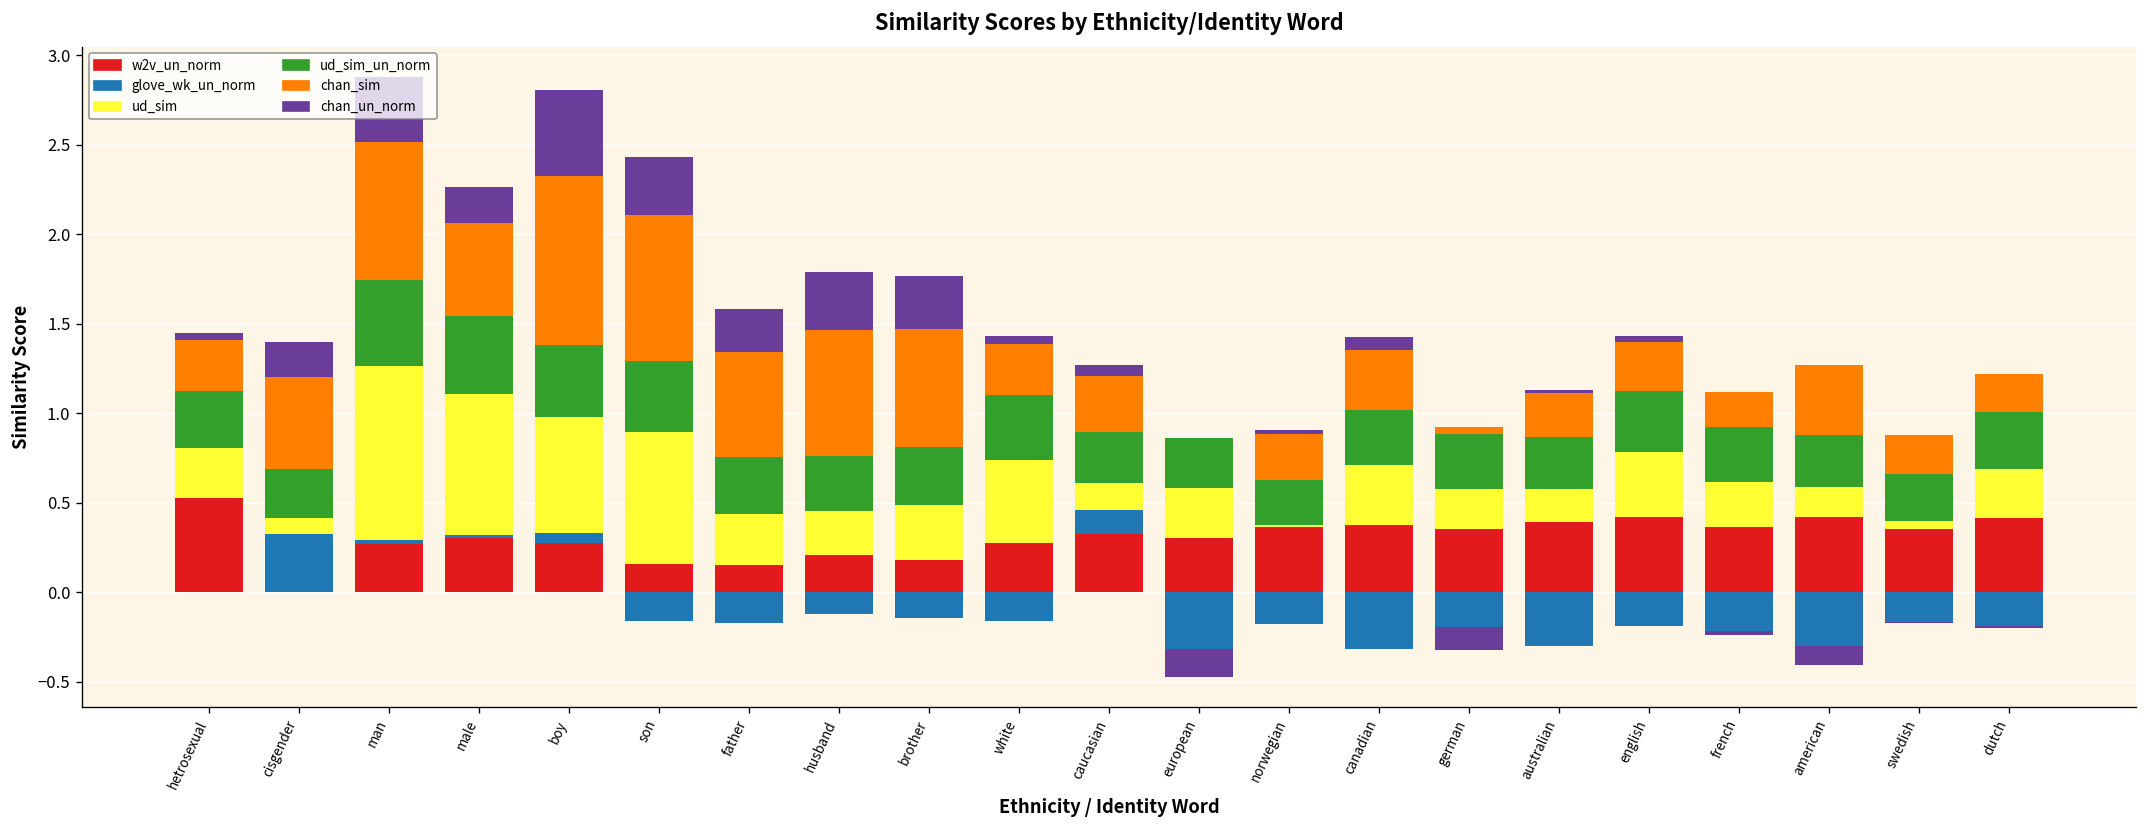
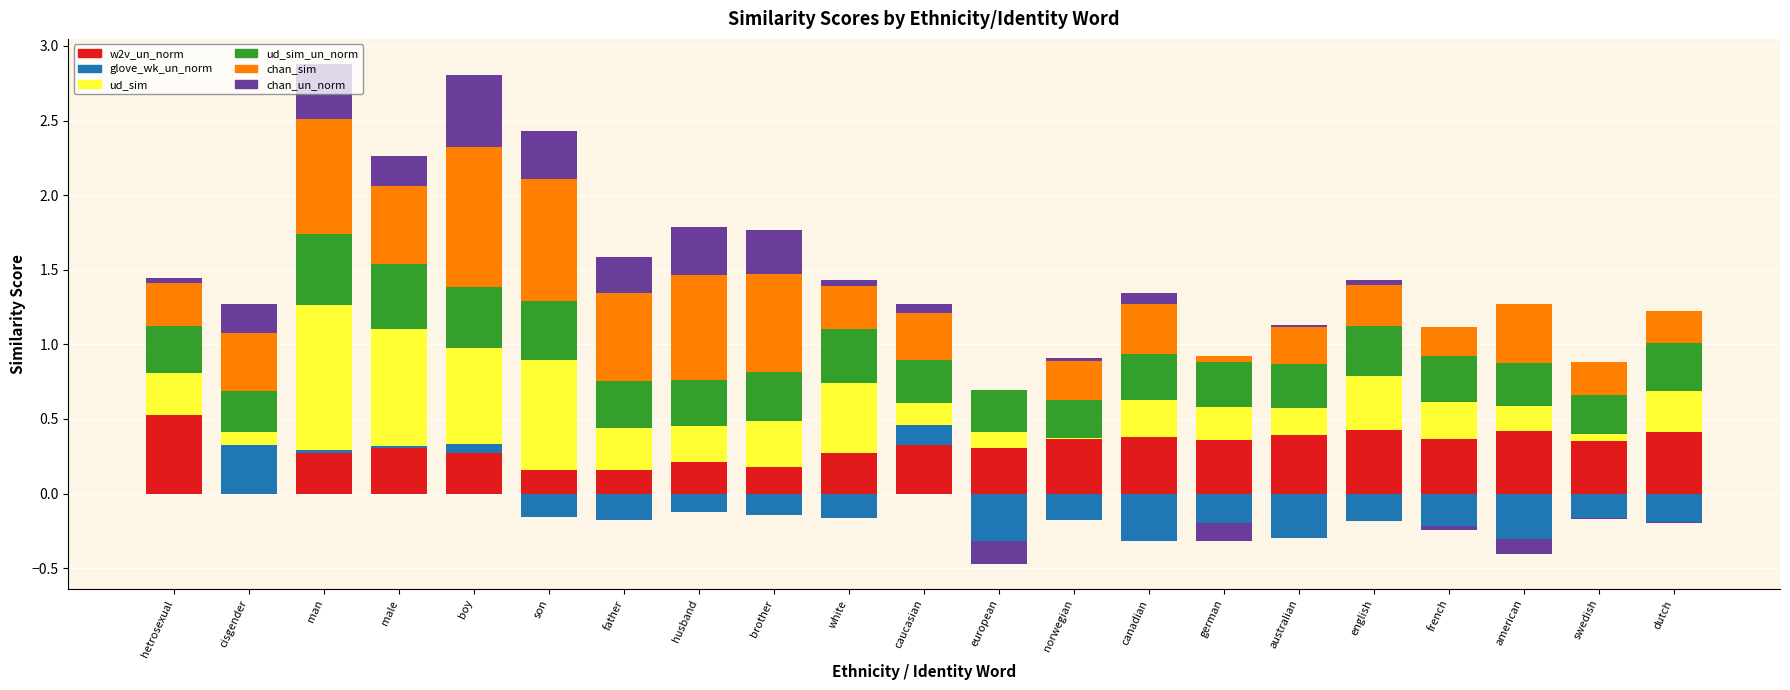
  {
    "ud_sim": {
      "hetrosexual": 0.28,
      "cisgender": 0.09,
      "man": 0.97,
      "male": 0.79,
      "boy": 0.65,
      "son": 0.73,
      "father": 0.28,
      "husband": 0.24,
      "brother": 0.31,
      "white": 0.47,
      "caucasian": 0.15,
-     "european": 0.28,
-     "canadian": 0.33,
+     "european": 0.11,
+     "canadian": 0.25,
      "german": 0.22,
      "australian": 0.18,
      "english": 0.36,
      "french": 0.25,
      "american": 0.17,
      "swedish": 0.05,
      "dutch": 0.28
    },
    "chan_sim": {
      "hetrosexual": 0.28,
-     "cisgender": 0.52,
+     "cisgender": 0.39,
      "man": 0.77,
      "male": 0.52,
      "boy": 0.94,
      "son": 0.81,
      "father": 0.59,
      "husband": 0.71,
      "brother": 0.66,
      "white": 0.29,
      "caucasian": 0.31,
      "european": 0.00,
      "norwegian": 0.26,
      "canadian": 0.34,
      "german": 0.04,
      "australian": 0.25,
      "english": 0.28,
      "french": 0.19,
      "american": 0.39,
      "swedish": 0.22,
      "dutch": 0.22
    }
  }
